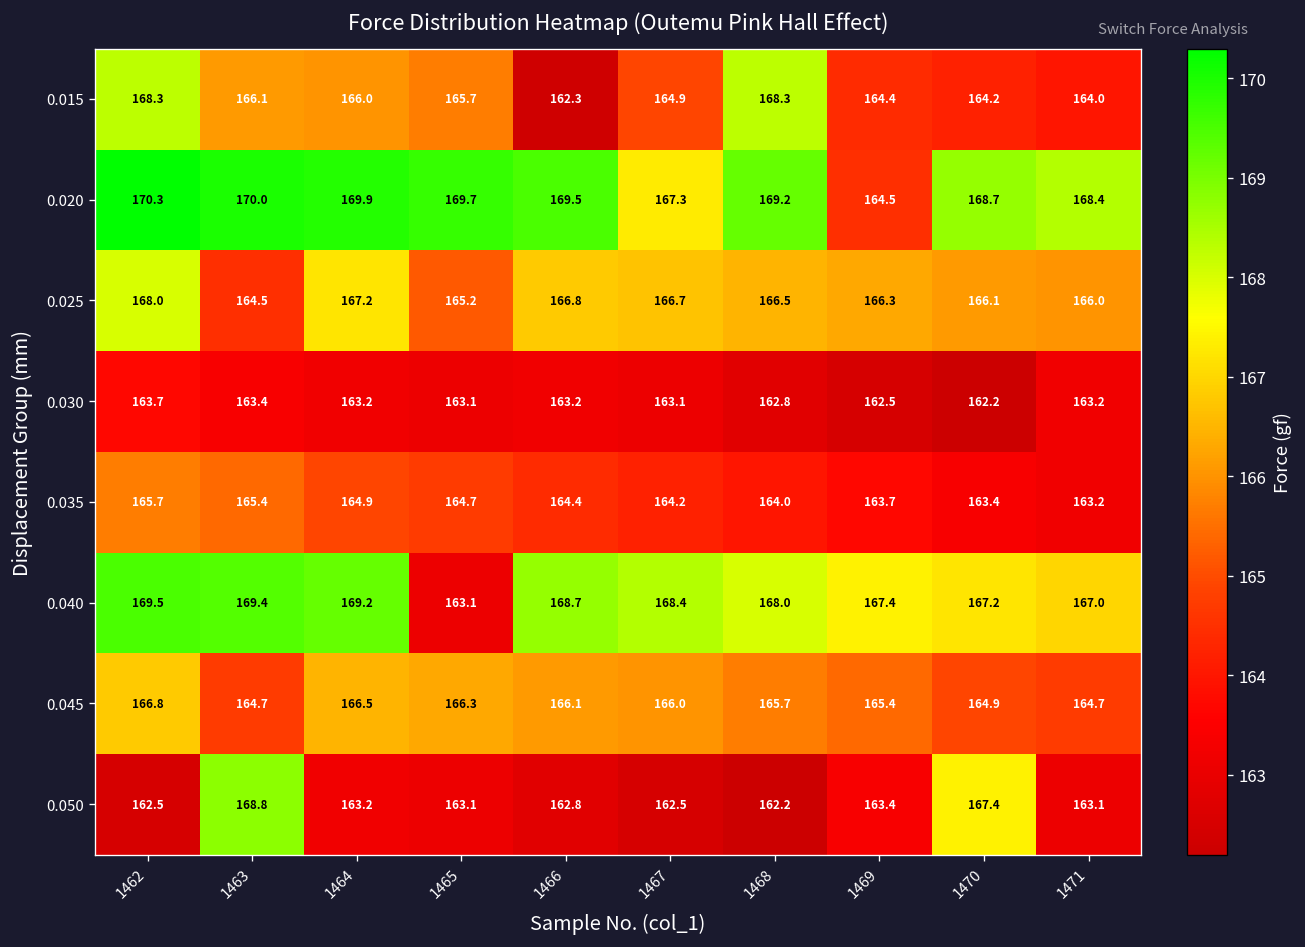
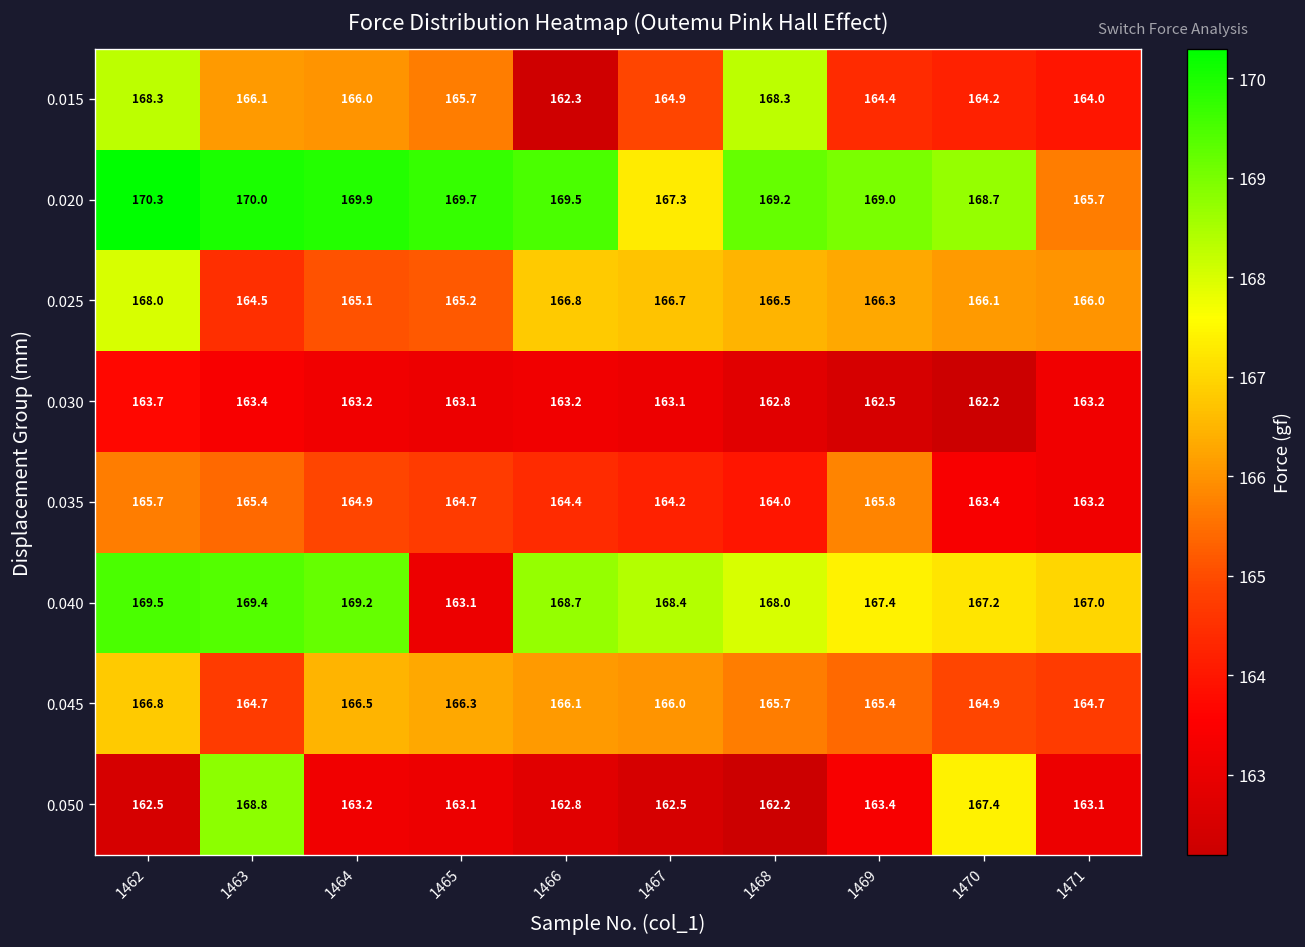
  {
    "0.015": {
      "1462": 168.3,
      "1463": 166.1,
      "1464": 166.0,
      "1465": 165.7,
      "1466": 162.3,
      "1467": 164.9,
      "1468": 168.3,
      "1469": 164.4,
      "1470": 164.2,
      "1471": 164.0
    },
    "0.020": {
      "1462": 170.3,
      "1463": 170.0,
      "1464": 169.9,
      "1465": 169.7,
      "1466": 169.5,
      "1467": 167.3,
      "1468": 169.2,
-     "1469": 164.5,
+     "1469": 169.0,
      "1470": 168.7,
-     "1471": 168.4
+     "1471": 165.7
    },
    "0.025": {
      "1462": 168.0,
      "1463": 164.5,
-     "1464": 167.2,
+     "1464": 165.1,
      "1465": 165.2,
      "1466": 166.8,
      "1467": 166.7,
      "1468": 166.5,
      "1469": 166.3,
      "1470": 166.1,
      "1471": 166.0
    },
    "0.030": {
      "1462": 163.7,
      "1463": 163.4,
      "1464": 163.2,
      "1465": 163.1,
      "1466": 163.2,
      "1467": 163.1,
      "1468": 162.8,
      "1469": 162.5,
      "1470": 162.2,
      "1471": 163.2
    },
    "0.035": {
      "1462": 165.7,
      "1463": 165.4,
      "1464": 164.9,
      "1465": 164.7,
      "1466": 164.4,
      "1467": 164.2,
      "1468": 164.0,
-     "1469": 163.7,
+     "1469": 165.8,
      "1470": 163.4,
      "1471": 163.2
    },
    "0.040": {
      "1462": 169.5,
      "1463": 169.4,
      "1464": 169.2,
      "1465": 163.1,
      "1466": 168.7,
      "1467": 168.4,
      "1468": 168.0,
      "1469": 167.4,
      "1470": 167.2,
      "1471": 167.0
    },
    "0.045": {
      "1462": 166.8,
      "1463": 164.7,
      "1464": 166.5,
      "1465": 166.3,
      "1466": 166.1,
      "1467": 166.0,
      "1468": 165.7,
      "1469": 165.4,
      "1470": 164.9,
      "1471": 164.7
    },
    "0.050": {
      "1462": 162.5,
      "1463": 168.8,
      "1464": 163.2,
      "1465": 163.1,
      "1466": 162.8,
      "1467": 162.5,
      "1468": 162.2,
      "1469": 163.4,
      "1470": 167.4,
      "1471": 163.1
    }
  }
